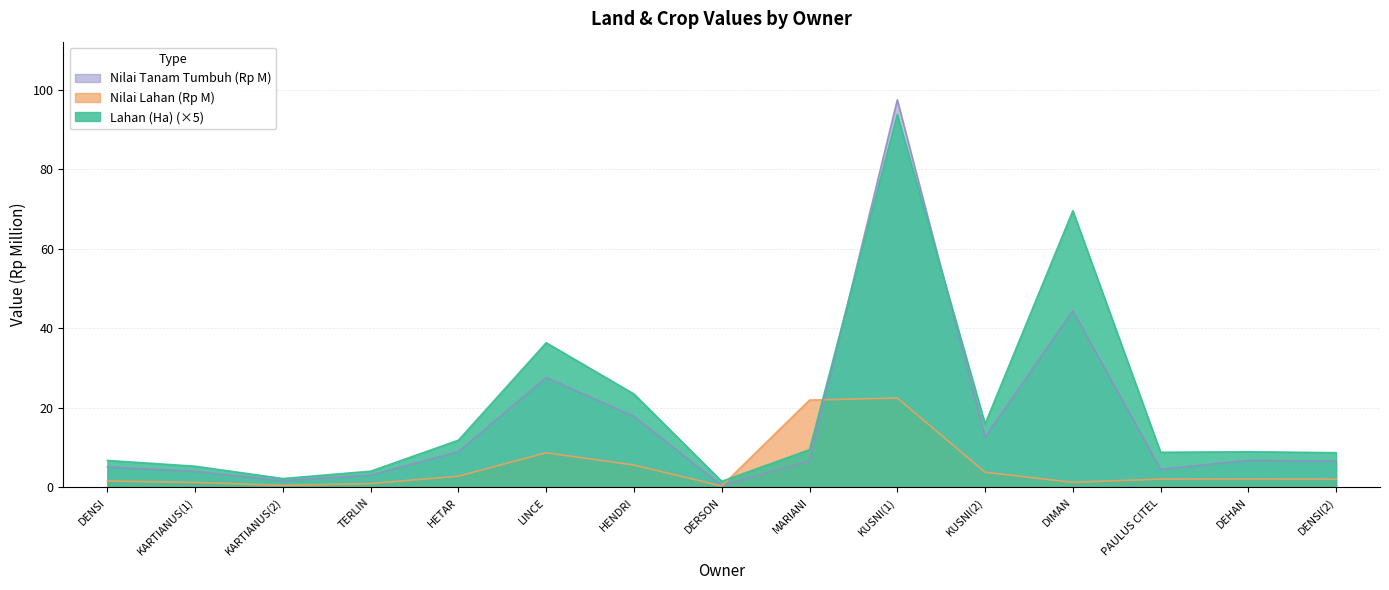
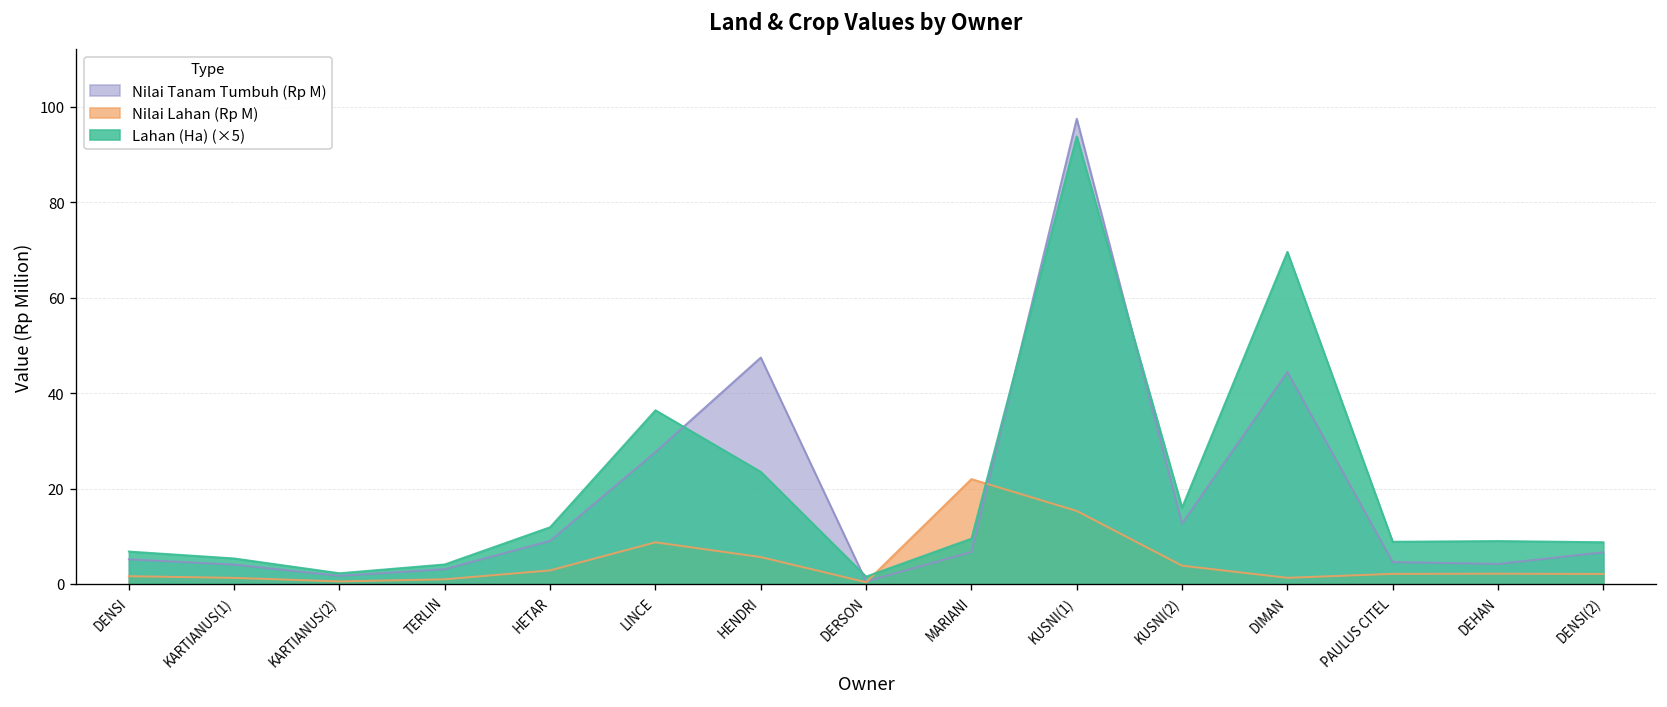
  {
    "Nilai Tanam Tumbuh (Rp M)": {
      "DENSI": 5,
      "KARTIANUS(1)": 4,
      "TERLIN": 3,
      "HETAR": 9,
      "LINCE": 28,
-     "HENDRI": 18,
+     "HENDRI": 47,
      "MARIANI": 7,
      "KUSNI(1)": 97,
      "KUSNI(2)": 13,
      "DIMAN": 44,
      "PAULUS CITEL": 5,
-     "DEHAN": 7,
+     "DEHAN": 4,
      "DENSI(2)": 7
    },
    "Nilai Lahan (Rp M)": {
      "DENSI": 2,
      "KARTIANUS(1)": 1,
      "KARTIANUS(2)": 1,
      "TERLIN": 1,
      "HETAR": 3,
      "LINCE": 9,
      "HENDRI": 6,
      "MARIANI": 22,
-     "KUSNI(1)": 23,
+     "KUSNI(1)": 15,
      "KUSNI(2)": 4,
      "DIMAN": 1,
      "PAULUS CITEL": 2,
      "DEHAN": 2,
      "DENSI(2)": 2
    },
    "Lahan (Ha) (×5)": {
      "DENSI": 7,
      "KARTIANUS(1)": 5,
      "TERLIN": 4,
      "HETAR": 12,
      "LINCE": 36,
      "HENDRI": 24,
      "DERSON": 2,
      "MARIANI": 10,
      "KUSNI(1)": 94,
      "KUSNI(2)": 16,
      "DIMAN": 70,
      "PAULUS CITEL": 9,
      "DEHAN": 9,
      "DENSI(2)": 9
    }
  }
